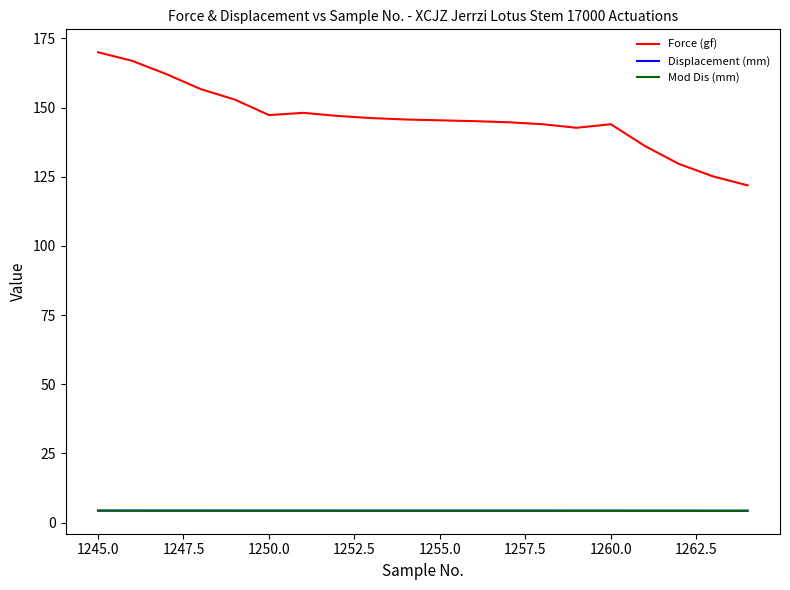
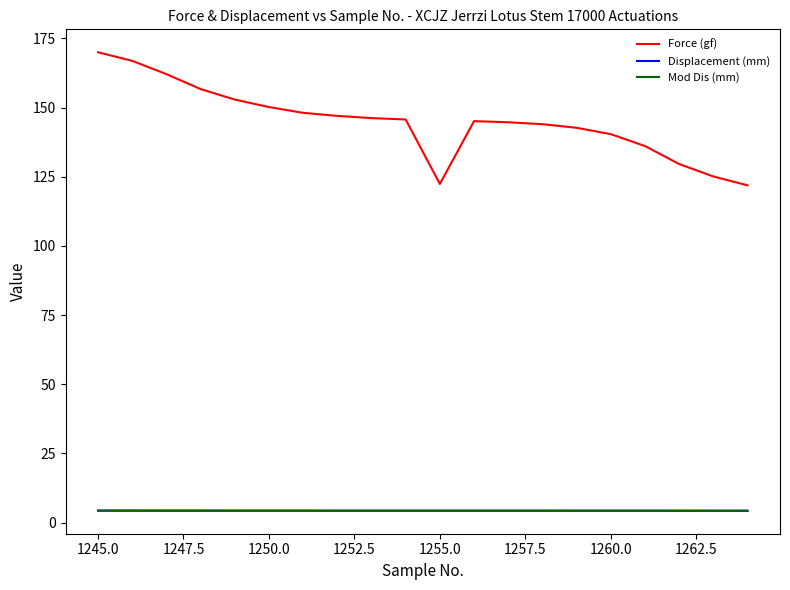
  {
    "Force (gf)": {
      "1245.0": 170,
-     "1250.0": 147,
-     "1255.0": 145,
-     "1260.0": 144
+     "1250.0": 150,
+     "1255.0": 122,
+     "1260.0": 140
    },
    "Mod Dis (mm)": {
      "1245.0": 4,
      "1250.0": 4,
      "1255.0": 4,
      "1260.0": 4
    }
  }
